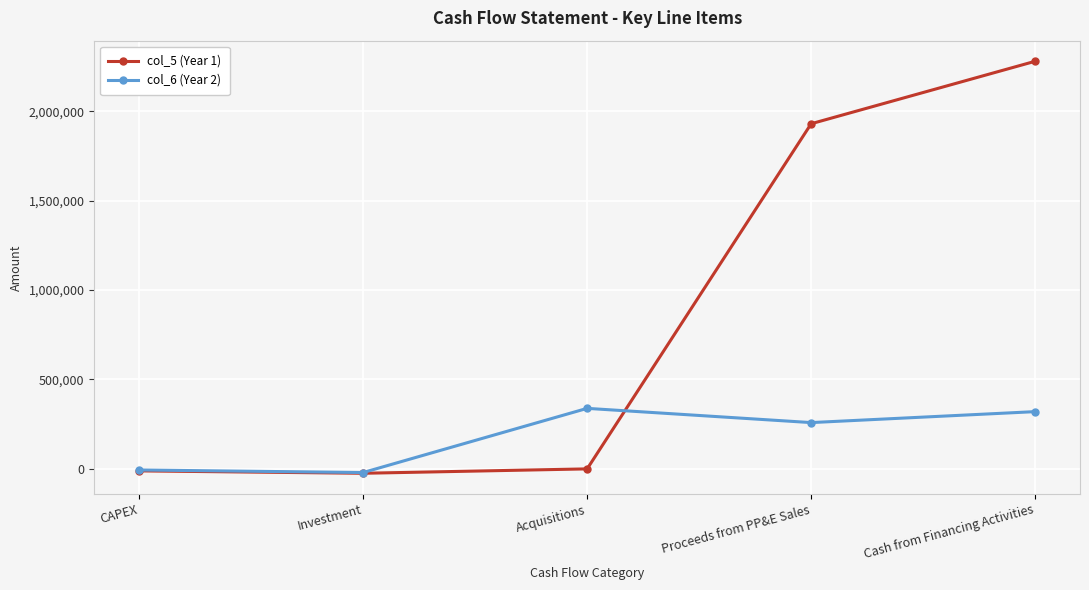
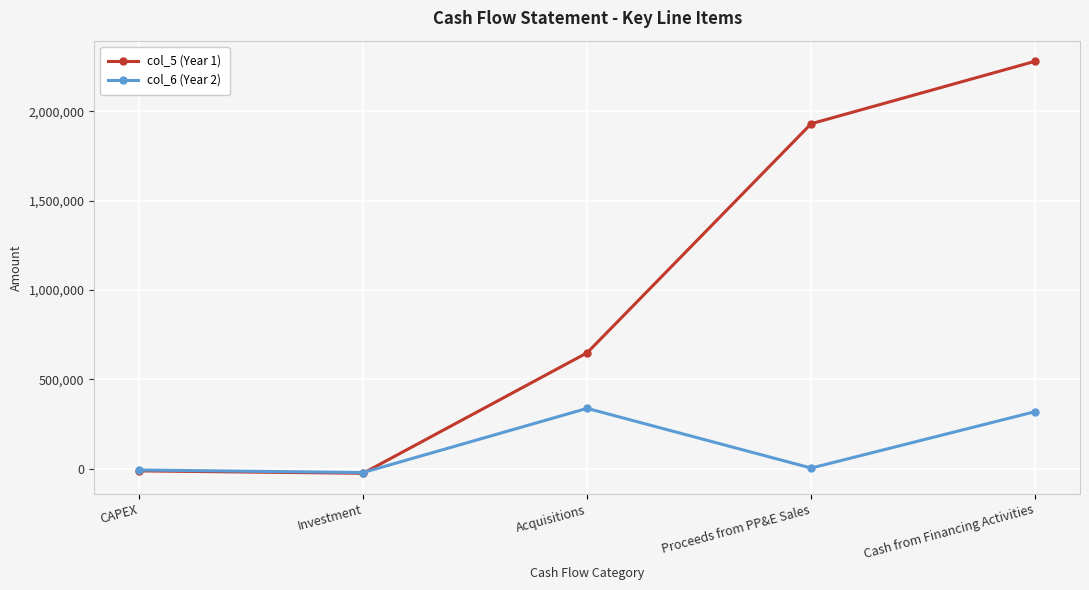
  {
    "col_5 (Year 1)": {
-     "Acquisitions": "0",
+     "Acquisitions": "650,000",
      "Proceeds from PP&E Sales": "1,930,000",
      "Cash from Financing Activities": "2,280,000"
    },
    "col_6 (Year 2)": {
      "Acquisitions": "340,000",
-     "Proceeds from PP&E Sales": "260,000",
+     "Proceeds from PP&E Sales": "0",
      "Cash from Financing Activities": "320,000"
    }
  }
